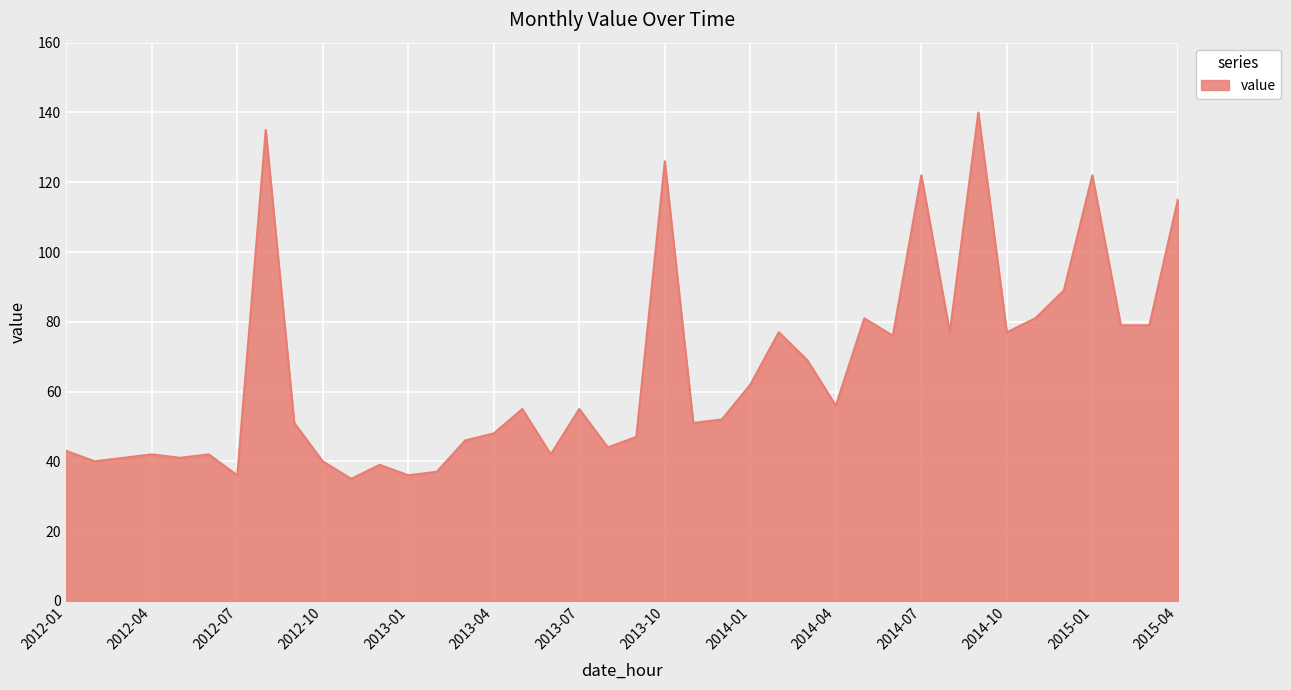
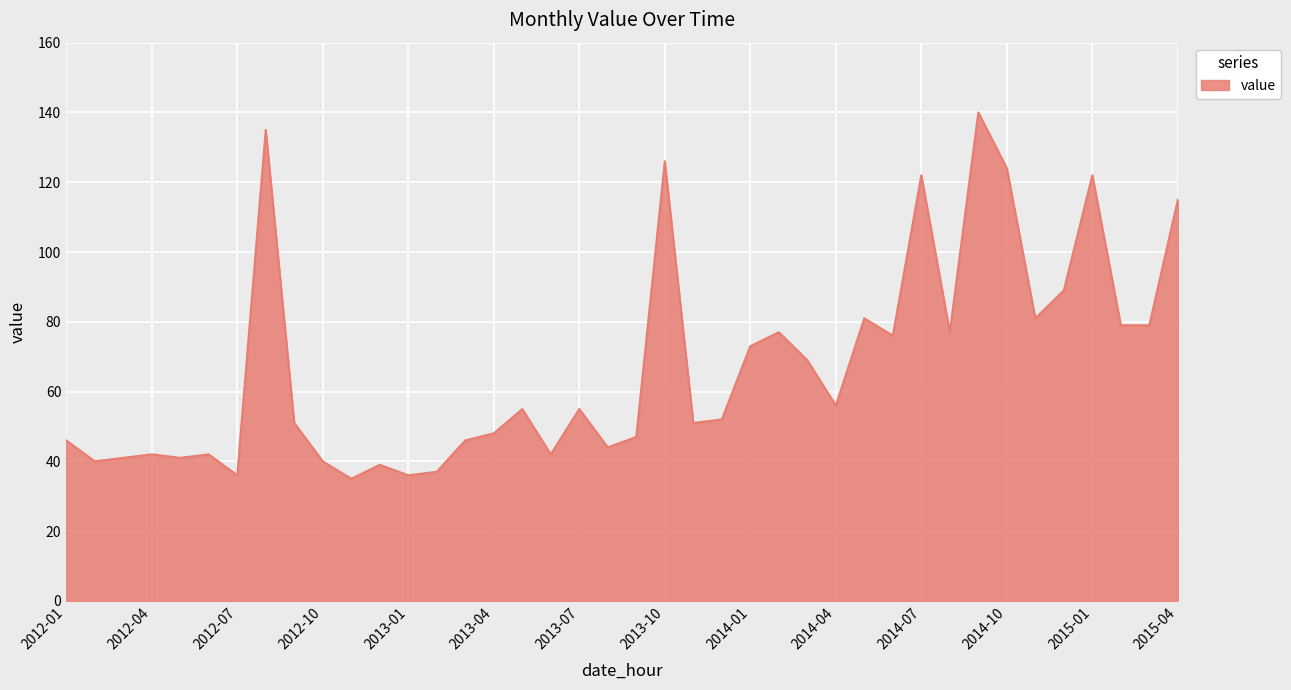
  {
-   "2012-01": 43,
+   "2012-01": 46,
    "2012-04": 42,
    "2012-07": 36,
    "2012-10": 40,
    "2013-01": 36,
    "2013-04": 48,
    "2013-07": 55,
    "2013-10": 126,
-   "2014-01": 62,
+   "2014-01": 73,
    "2014-04": 56,
    "2014-07": 122,
-   "2014-10": 77,
+   "2014-10": 124,
    "2015-01": 122,
    "2015-04": 115
  }
